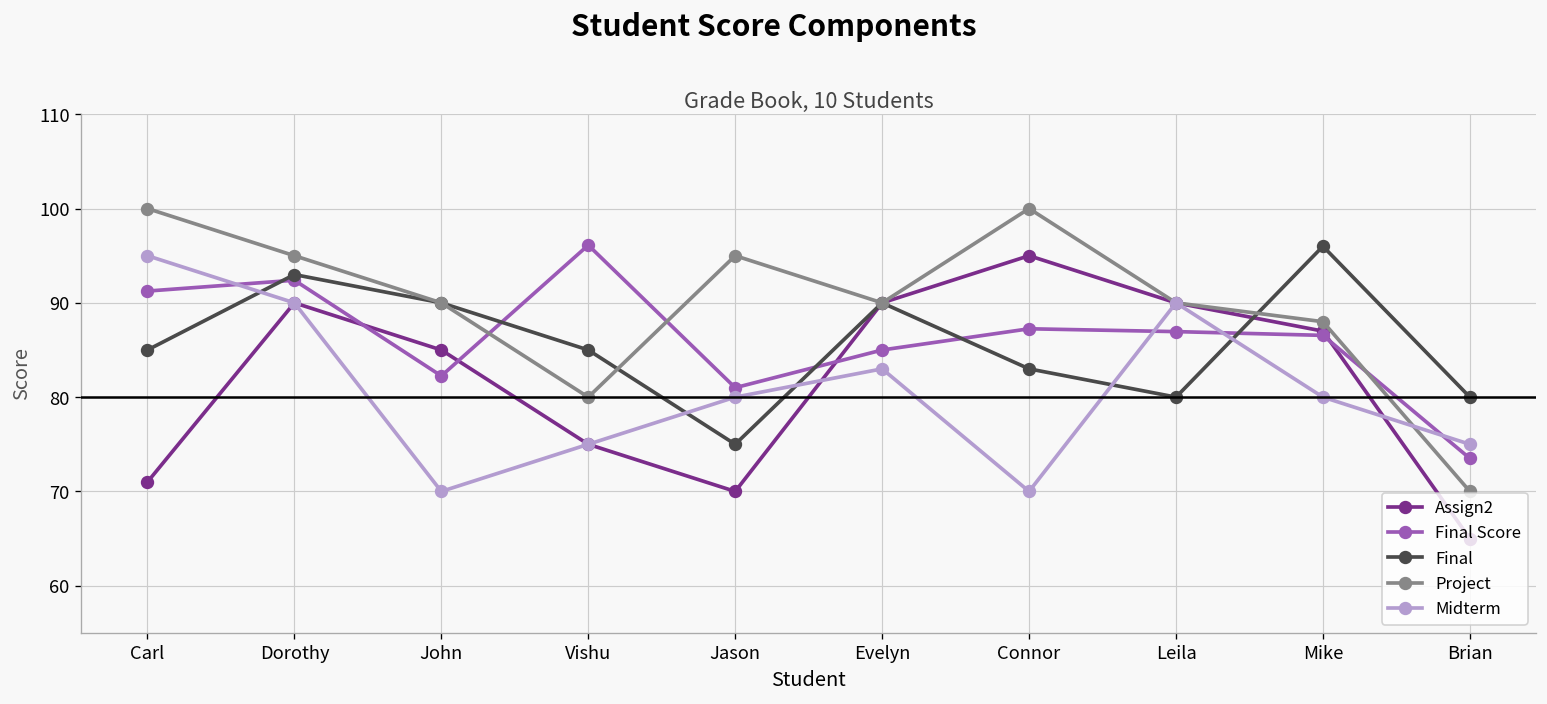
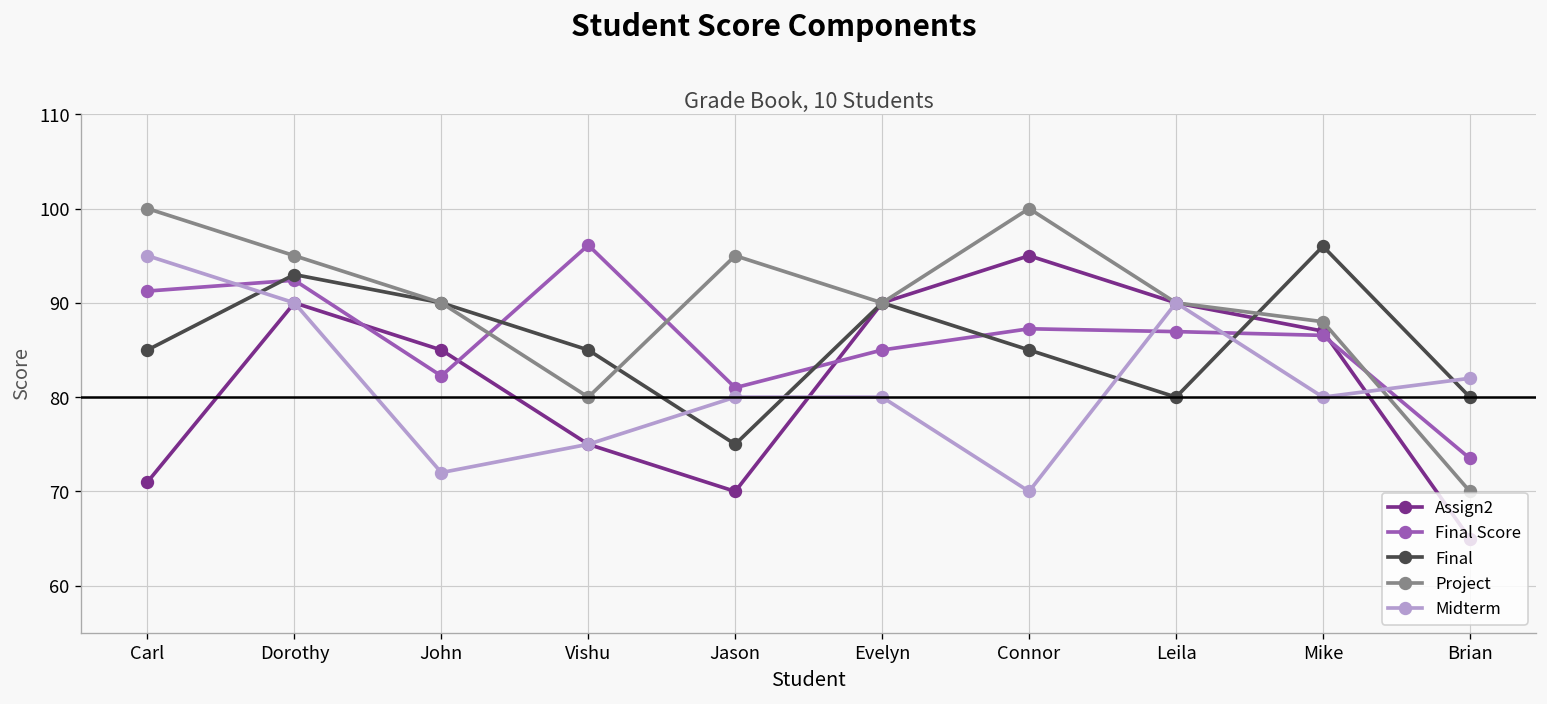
  {
    "Assign2": {
      "Carl": 71,
      "John": 85,
      "Jason": 70,
      "Connor": 95,
      "Mike": 87
    },
    "Final Score": {
      "Carl": 91,
      "Dorothy": 92,
      "John": 82,
      "Vishu": 96,
      "Jason": 81,
      "Evelyn": 85,
      "Connor": 87,
      "Leila": 87,
      "Mike": 87,
      "Brian": 74
    },
    "Final": {
      "Carl": 85,
      "Dorothy": 93,
      "Vishu": 85,
      "Jason": 75,
-     "Connor": 83,
+     "Connor": 85,
      "Leila": 80,
      "Mike": 96,
      "Brian": 80
    },
    "Project": {
      "Carl": 100,
      "Dorothy": 95,
      "Vishu": 80,
      "Jason": 95,
      "Connor": 100,
      "Mike": 88,
      "Brian": 70
    },
    "Midterm": {
      "Carl": 95,
-     "John": 70,
+     "John": 72,
      "Jason": 80,
-     "Evelyn": 83,
+     "Evelyn": 80,
      "Connor": 70,
      "Mike": 80,
-     "Brian": 75
+     "Brian": 82
    }
  }
